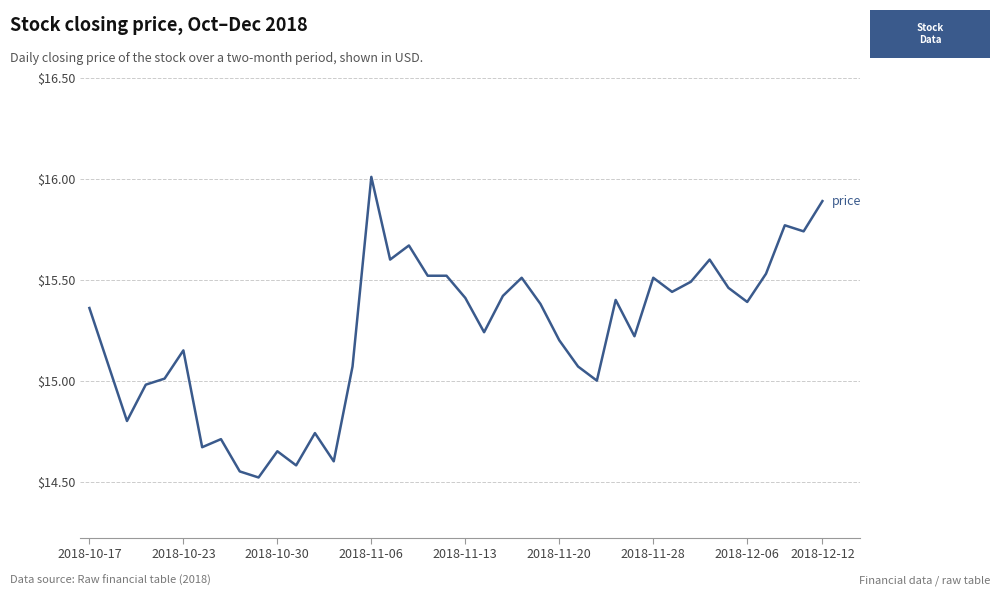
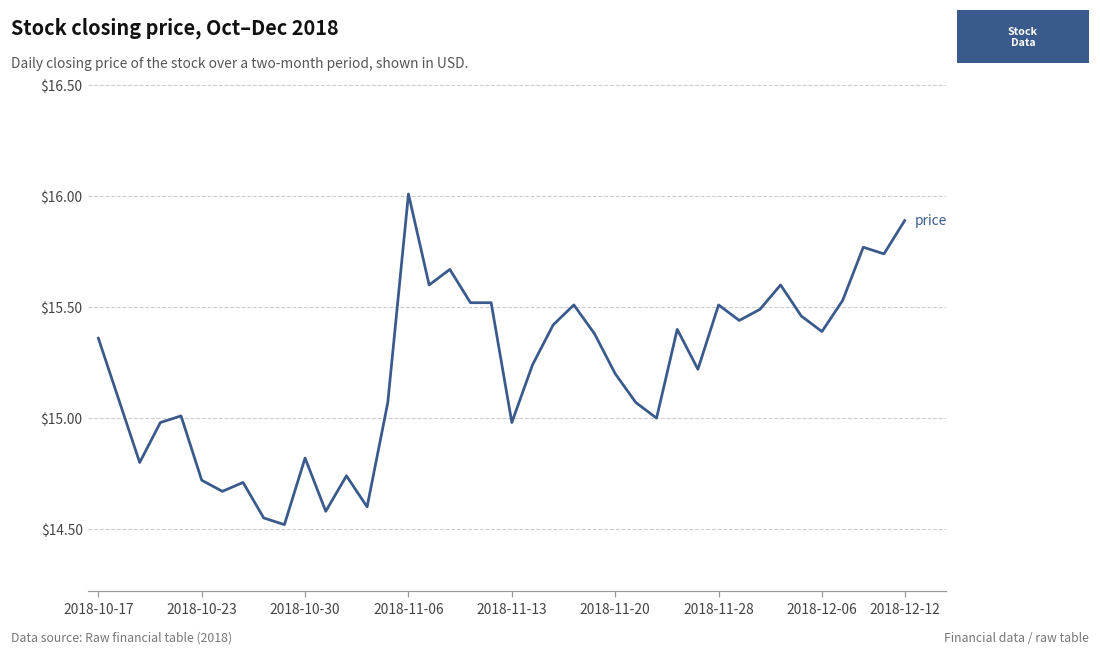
  {
-   "2018-10-23": "$15.15",
-   "2018-10-30": "$14.65",
+   "2018-10-23": "$14.72",
+   "2018-10-30": "$14.82",
    "2018-11-06": "$16.01",
-   "2018-11-13": "$15.41",
+   "2018-11-13": "$14.98",
    "2018-11-20": "$15.20",
    "2018-11-28": "$15.51",
    "2018-12-06": "$15.39",
    "2018-12-12": "$15.89"
  }
